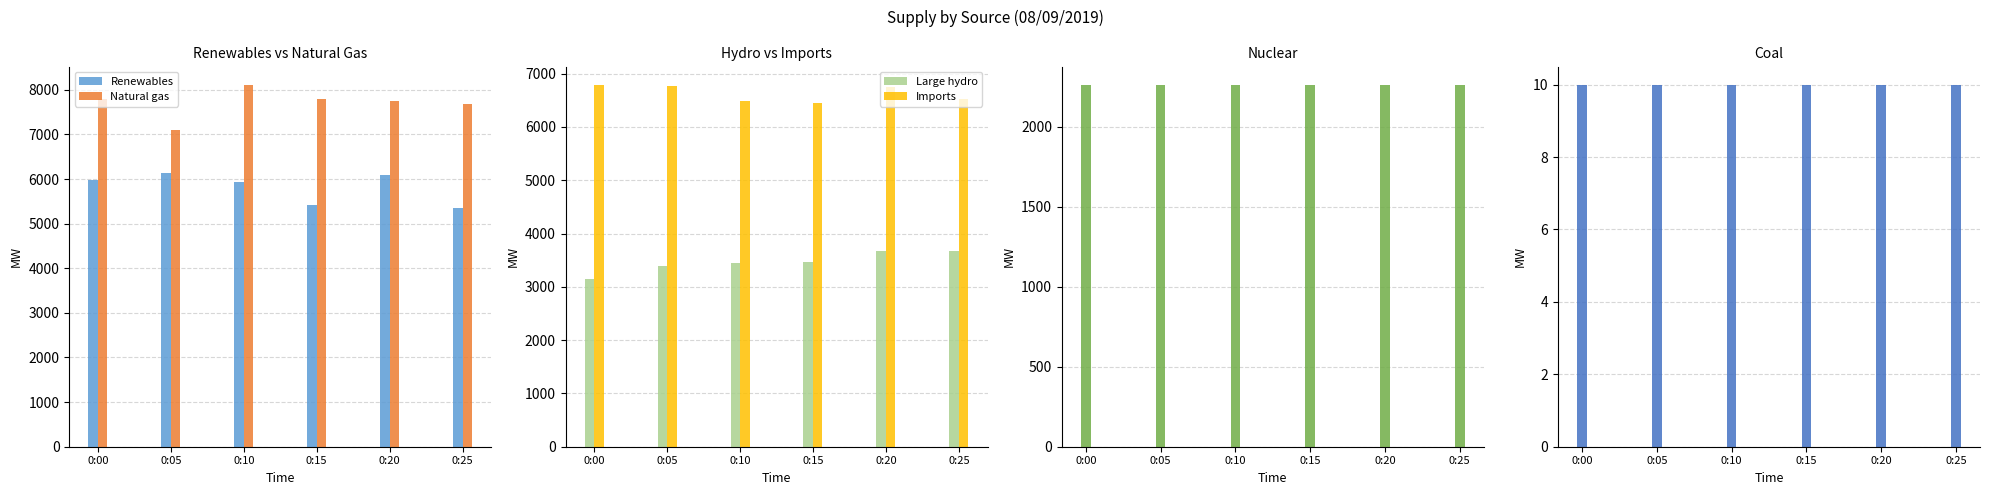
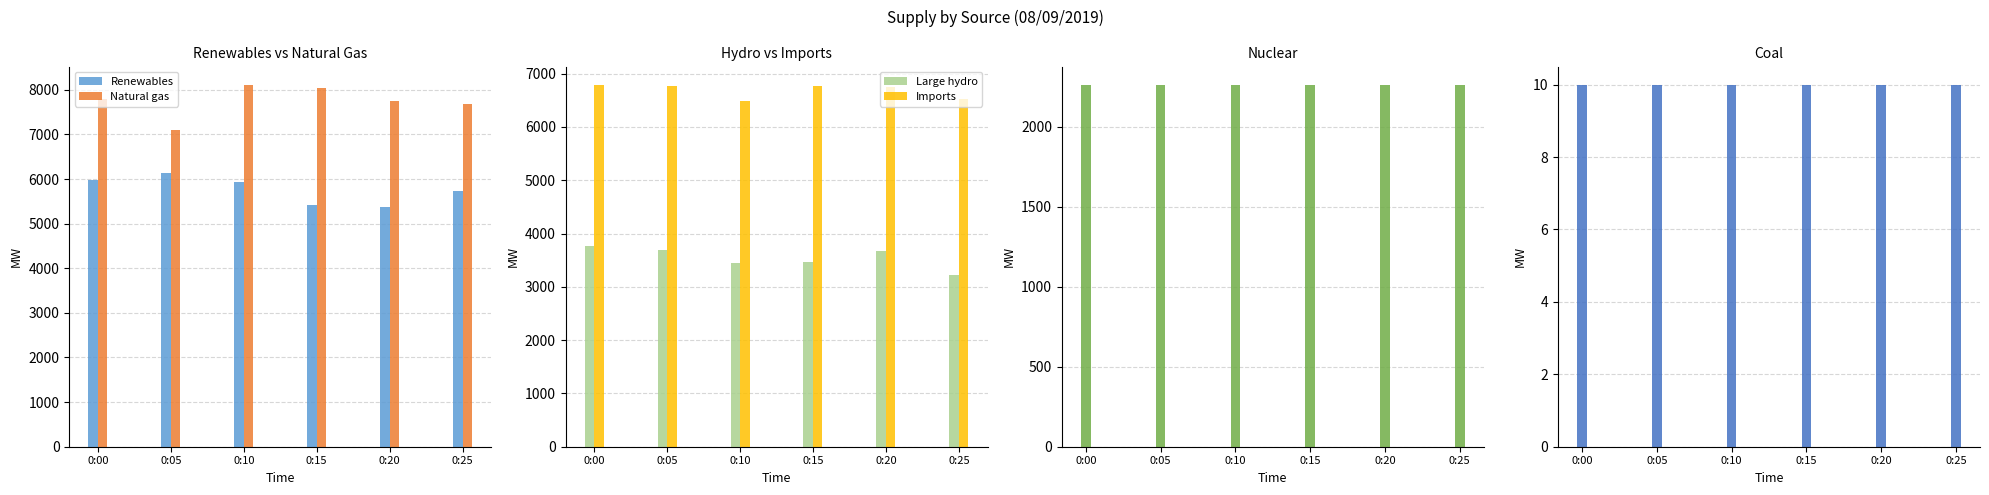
  {
    "Renewables vs Natural Gas": {
      "Renewables": {
        "0:00": 6000,
        "0:05": 6100,
        "0:10": 5900,
        "0:15": 5400,
-       "0:20": 6100,
-       "0:25": 5300
+       "0:20": 5400,
+       "0:25": 5700
      },
      "Natural gas": {
        "0:05": 7100,
        "0:10": 8100,
-       "0:15": 7800,
+       "0:15": 8000,
        "0:20": 7800,
        "0:25": 7700
      }
    },
    "Hydro vs Imports": {
      "Large hydro": {
-       "0:00": 3100,
-       "0:05": 3400,
+       "0:00": 3800,
+       "0:05": 3700,
        "0:10": 3500,
        "0:15": 3500,
        "0:20": 3700,
-       "0:25": 3700
+       "0:25": 3200
      },
      "Imports": {
        "0:00": 6800,
        "0:05": 6800,
        "0:10": 6500,
-       "0:15": 6500
+       "0:15": 6800
      }
    },
    "Nuclear": {
      "0:00": 2260,
      "0:05": 2260,
      "0:10": 2260,
      "0:15": 2260,
      "0:20": 2260,
      "0:25": 2260
    },
    "Coal": {
      "0:00": 10.0,
      "0:05": 10.0,
      "0:10": 10.0,
      "0:15": 10.0,
      "0:20": 10.0,
      "0:25": 10.0
    }
  }
